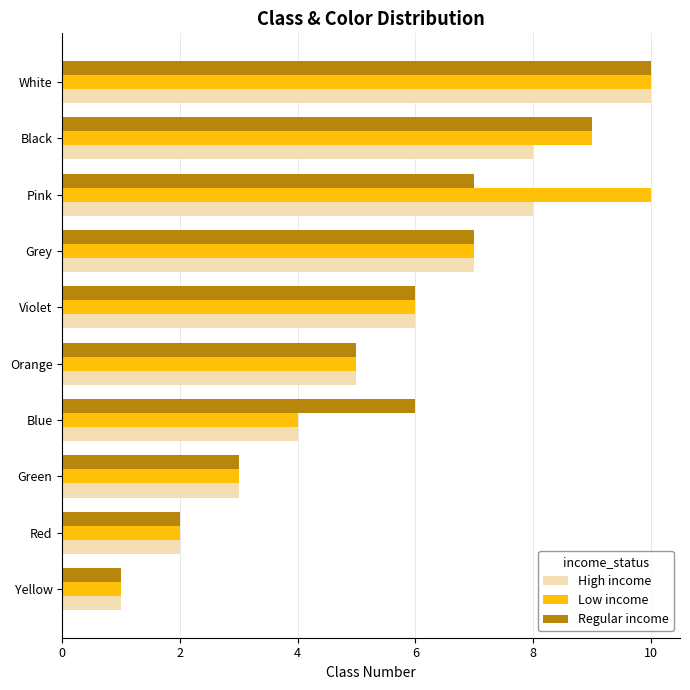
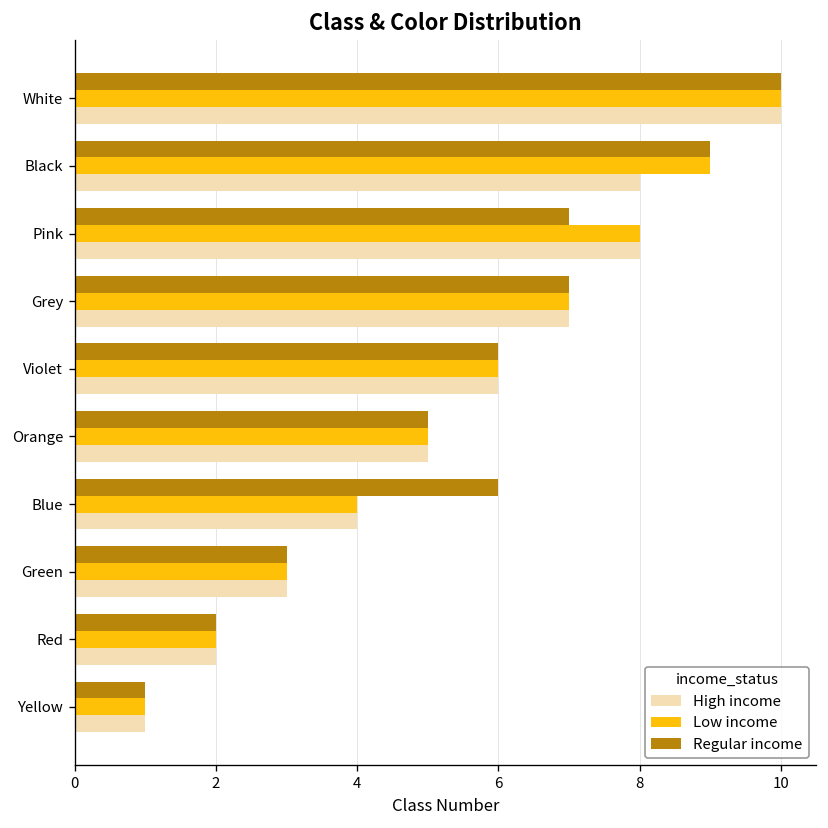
  {
    "High income": {
      "White": 10,
      "Black": 8,
      "Pink": 8,
      "Grey": 7,
      "Violet": 6,
      "Orange": 5,
      "Blue": 4,
      "Green": 3,
      "Red": 2,
      "Yellow": 1
    },
    "Low income": {
      "White": 10,
      "Black": 9,
-     "Pink": 10,
+     "Pink": 8,
      "Grey": 7,
      "Violet": 6,
      "Orange": 5,
      "Blue": 4,
      "Green": 3,
      "Red": 2,
      "Yellow": 1
    },
    "Regular income": {
      "White": 10,
      "Black": 9,
      "Pink": 7,
      "Grey": 7,
      "Violet": 6,
      "Orange": 5,
      "Blue": 6,
      "Green": 3,
      "Red": 2,
      "Yellow": 1
    }
  }
